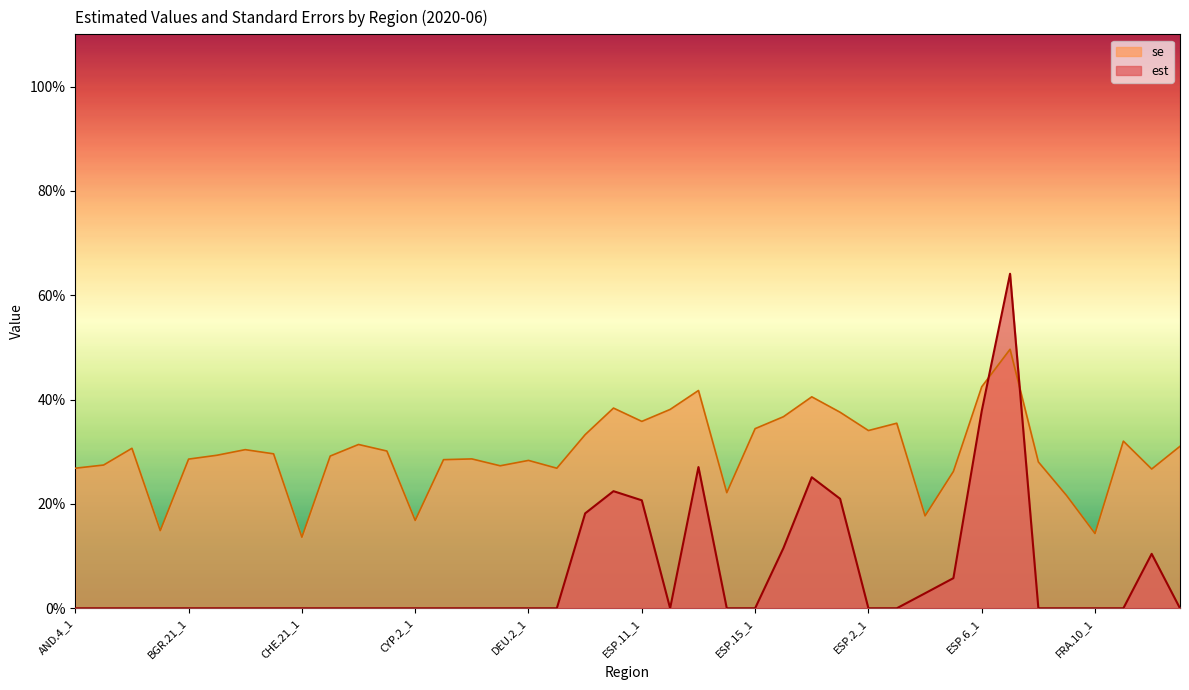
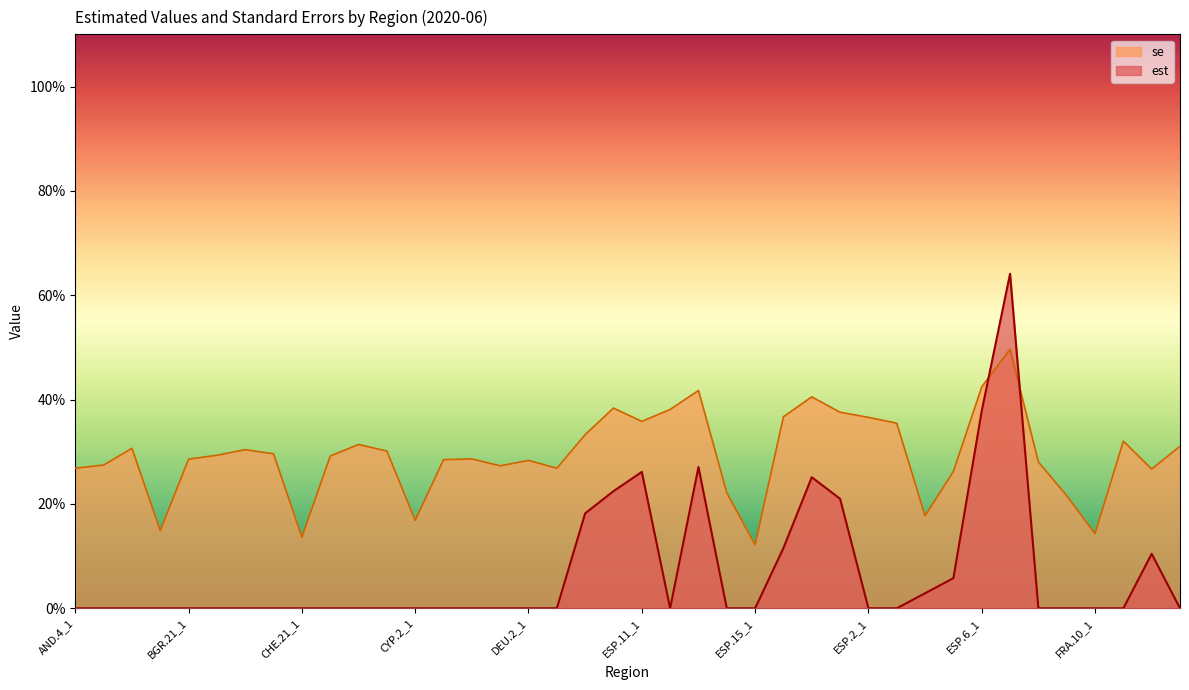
  {
    "se": {
      "AND.4_1": "27%",
      "BGR.21_1": "29%",
      "CHE.21_1": "14%",
      "CYP.2_1": "17%",
      "DEU.2_1": "28%",
      "ESP.11_1": "36%",
-     "ESP.15_1": "34%",
-     "ESP.2_1": "34%",
+     "ESP.15_1": "12%",
+     "ESP.2_1": "37%",
      "ESP.6_1": "42%",
      "FRA.10_1": "14%"
    },
    "est": {
      "AND.4_1": "0%",
      "BGR.21_1": "0%",
      "CHE.21_1": "0%",
      "CYP.2_1": "0%",
      "DEU.2_1": "0%",
-     "ESP.11_1": "21%",
+     "ESP.11_1": "26%",
      "ESP.15_1": "0%",
      "ESP.2_1": "0%",
      "ESP.6_1": "38%",
      "FRA.10_1": "0%"
    }
  }
